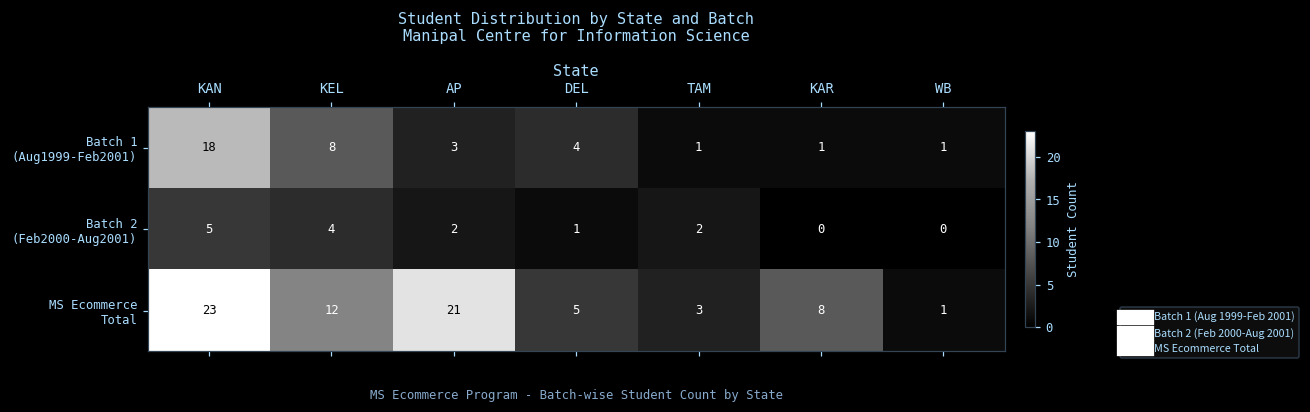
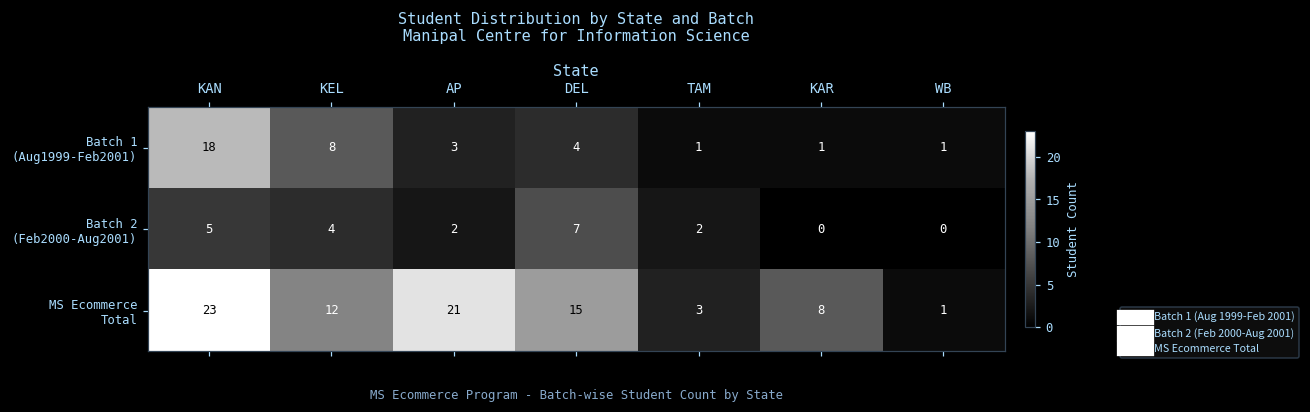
  {
    "Batch 1 (Aug1999-Feb2001)": {
      "KAN": 18,
      "KEL": 8,
      "AP": 3,
      "DEL": 4,
      "TAM": 1,
      "KAR": 1,
      "WB": 1
    },
    "Batch 2 (Feb2000-Aug2001)": {
      "KAN": 5,
      "KEL": 4,
      "AP": 2,
-     "DEL": 1,
+     "DEL": 7,
      "TAM": 2,
      "KAR": 0,
      "WB": 0
    },
    "MS Ecommerce Total": {
      "KAN": 23,
      "KEL": 12,
      "AP": 21,
-     "DEL": 5,
+     "DEL": 15,
      "TAM": 3,
      "KAR": 8,
      "WB": 1
    }
  }
